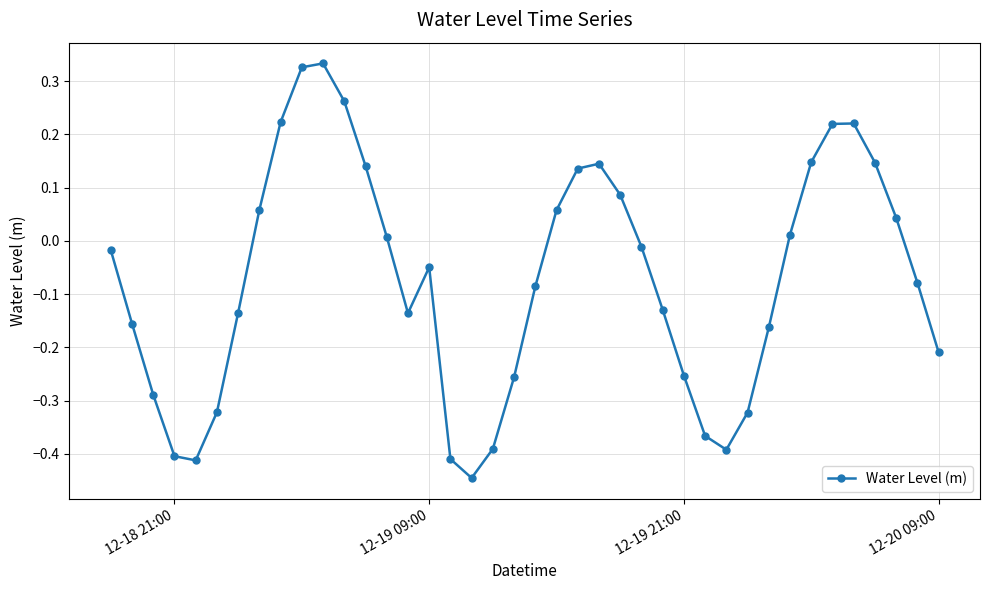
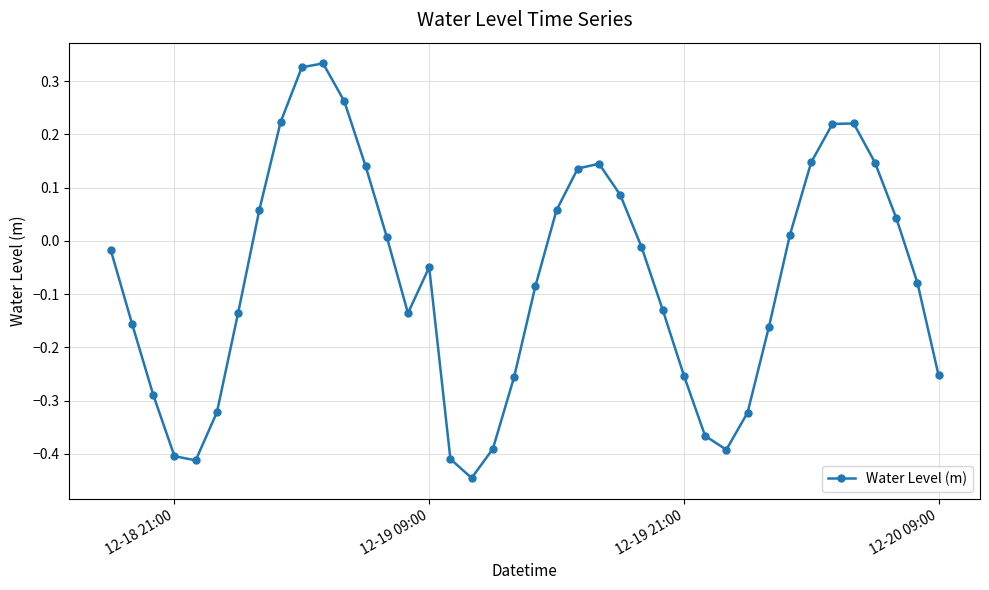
  {
    "12-18 21:00": -0.40,
    "12-19 09:00": -0.05,
    "12-19 21:00": -0.25,
-   "12-20 09:00": -0.21
+   "12-20 09:00": -0.25
  }
